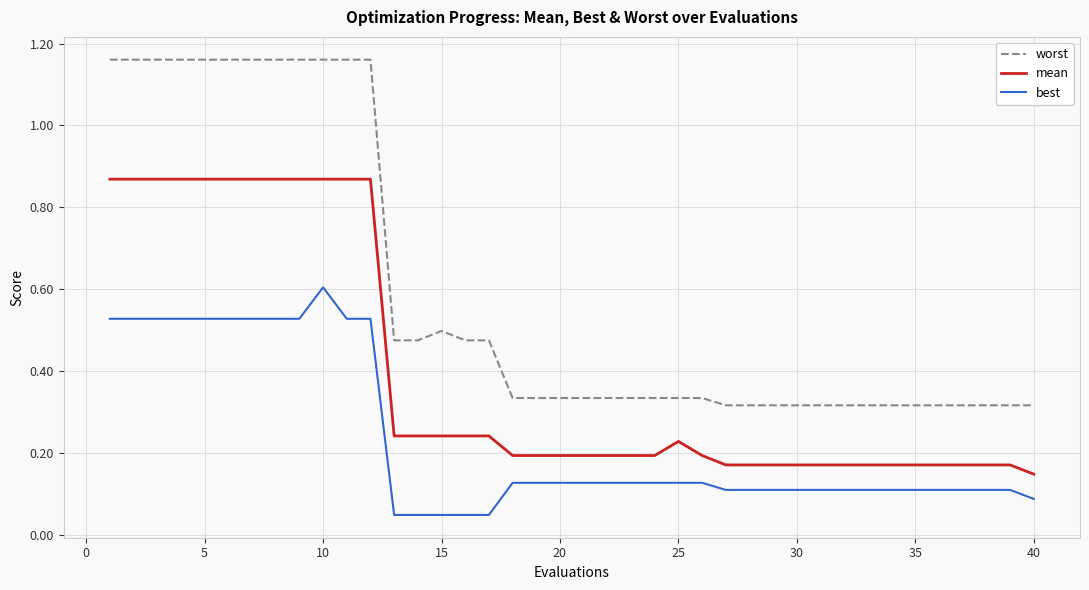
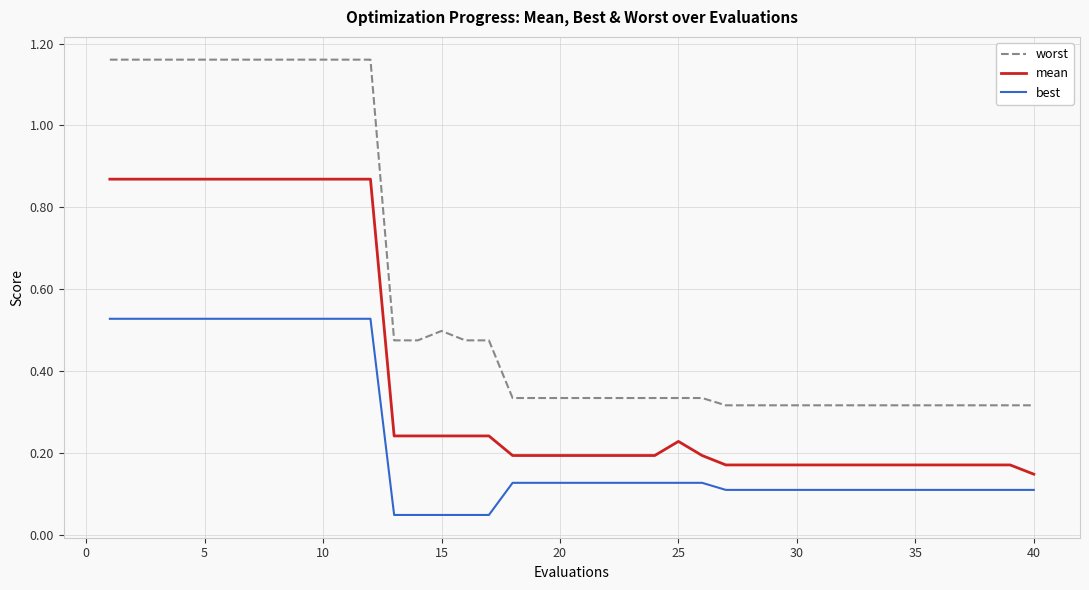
  {
    "worst": {
      "5": 1.16,
      "10": 1.16,
      "15": 0.50,
      "20": 0.33,
      "25": 0.33,
      "30": 0.32,
      "35": 0.32,
      "40": 0.32
    },
    "mean": {
      "5": 0.87,
      "10": 0.87,
      "15": 0.24,
      "20": 0.19,
      "25": 0.23,
      "30": 0.17,
      "35": 0.17,
      "40": 0.15
    },
    "best": {
      "5": 0.53,
-     "10": 0.60,
+     "10": 0.53,
      "15": 0.05,
      "20": 0.13,
      "25": 0.13,
      "30": 0.11,
      "35": 0.11,
-     "40": 0.09
+     "40": 0.11
    }
  }
